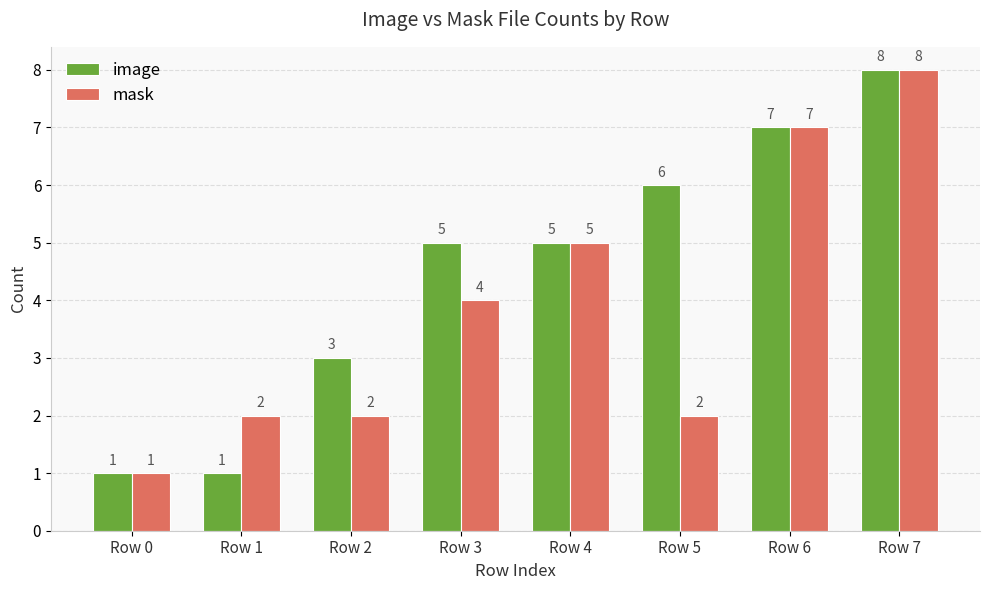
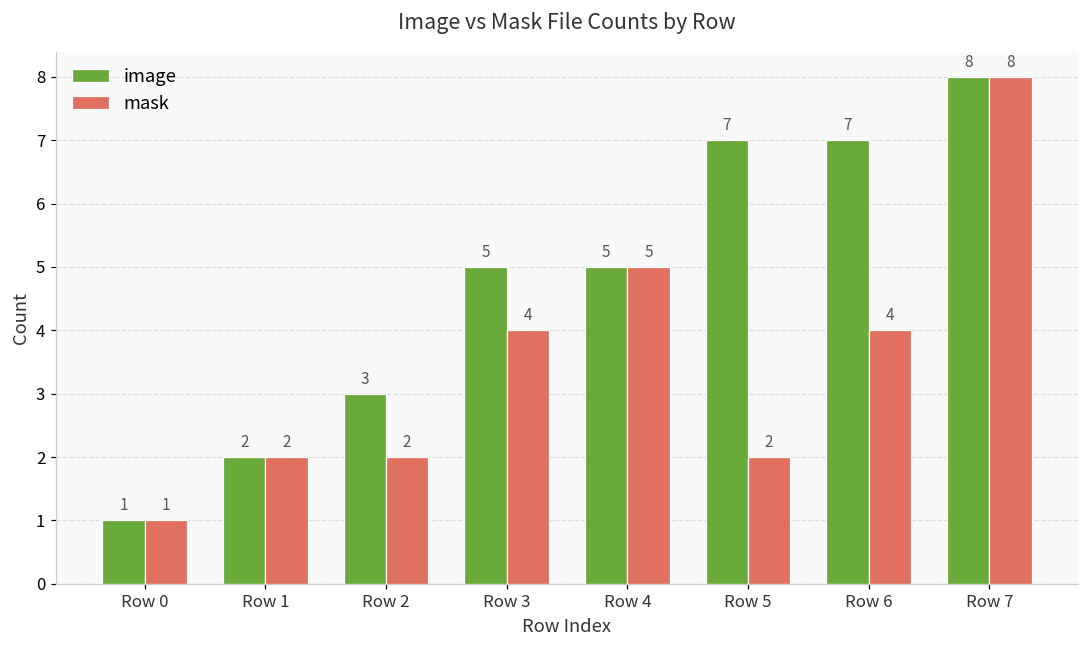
  {
    "image": {
      "Row 0": 1,
-     "Row 1": 1,
+     "Row 1": 2,
      "Row 2": 3,
      "Row 3": 5,
      "Row 4": 5,
-     "Row 5": 6,
+     "Row 5": 7,
      "Row 6": 7,
      "Row 7": 8
    },
    "mask": {
      "Row 0": 1,
      "Row 1": 2,
      "Row 2": 2,
      "Row 3": 4,
      "Row 4": 5,
      "Row 5": 2,
-     "Row 6": 7,
+     "Row 6": 4,
      "Row 7": 8
    }
  }
